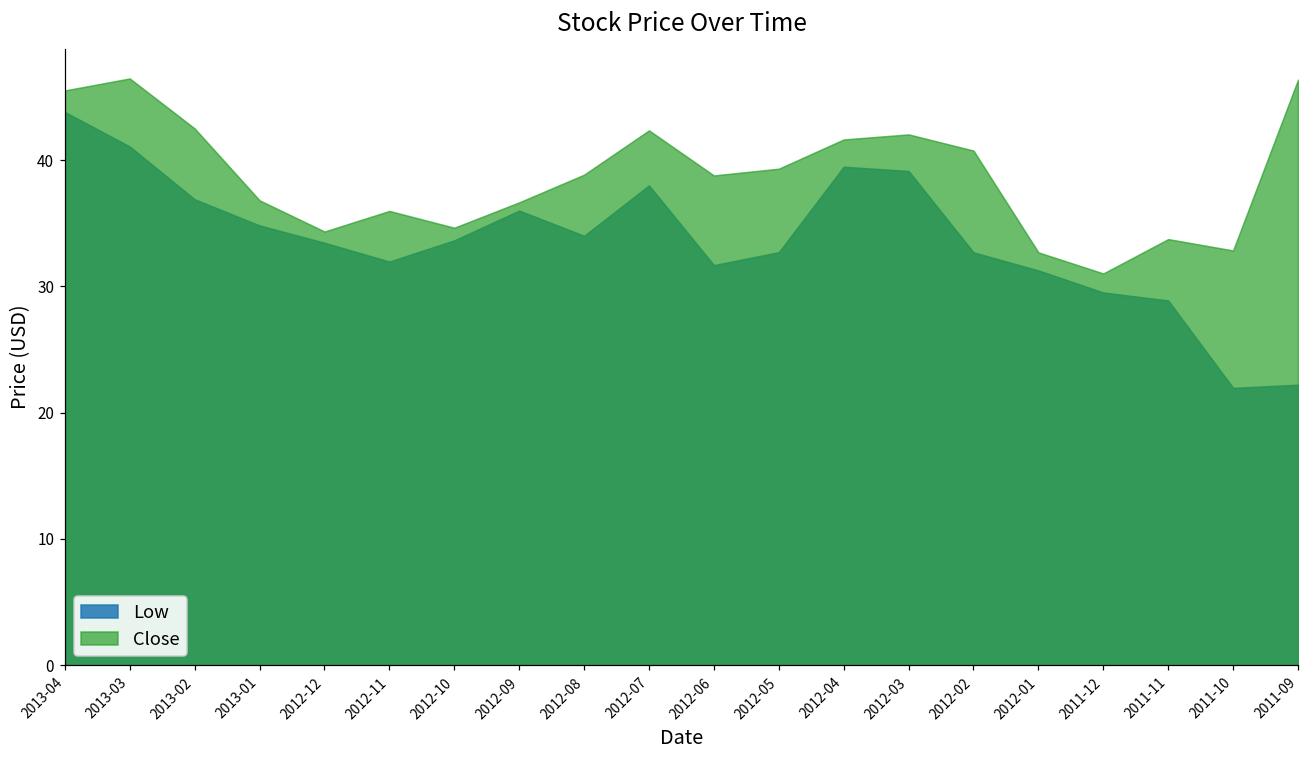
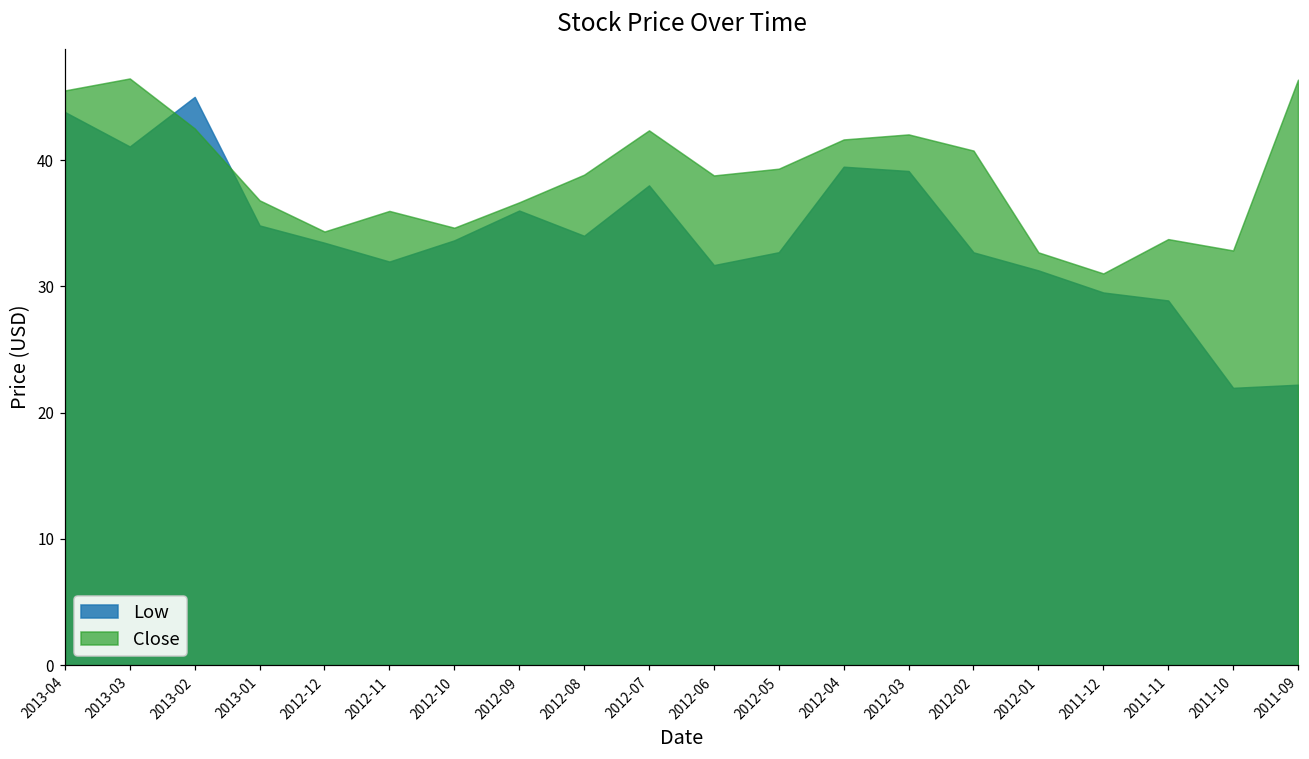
  {
    "Low": {
      "2013-04": 43.8,
      "2013-03": 41.1,
-     "2013-02": 36.9,
+     "2013-02": 45.0,
      "2013-01": 34.8,
      "2012-12": 33.5,
      "2012-11": 32.0,
      "2012-10": 33.6,
      "2012-09": 36.0,
      "2012-08": 34.0,
      "2012-07": 38.0,
      "2012-06": 31.7,
      "2012-05": 32.7,
      "2012-04": 39.5,
      "2012-03": 39.1,
      "2012-02": 32.7,
      "2012-01": 31.3,
      "2011-12": 29.5,
      "2011-11": 28.9,
      "2011-10": 22.0,
      "2011-09": 22.2
    },
    "Close": {
      "2013-04": 45.5,
      "2013-03": 46.5,
      "2013-02": 42.5,
      "2013-01": 36.8,
      "2012-12": 34.3,
      "2012-11": 36.0,
      "2012-10": 34.6,
      "2012-09": 36.7,
      "2012-08": 38.8,
      "2012-07": 42.3,
      "2012-06": 38.8,
      "2012-05": 39.3,
      "2012-04": 41.6,
      "2012-03": 42.0,
      "2012-02": 40.8,
      "2012-01": 32.7,
      "2011-12": 31.0,
      "2011-11": 33.7,
      "2011-10": 32.8,
      "2011-09": 46.4
    }
  }
